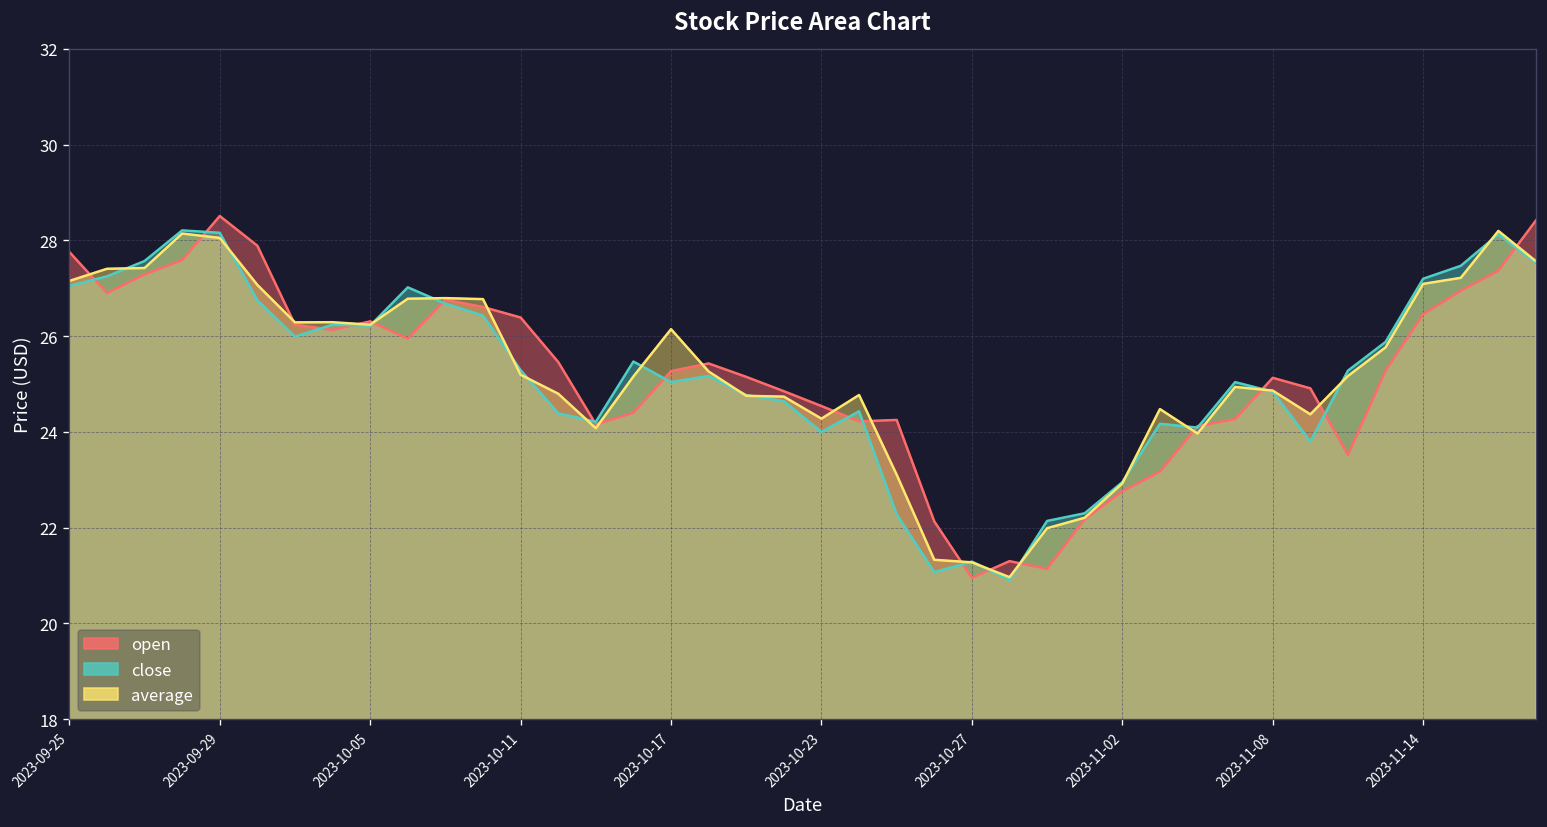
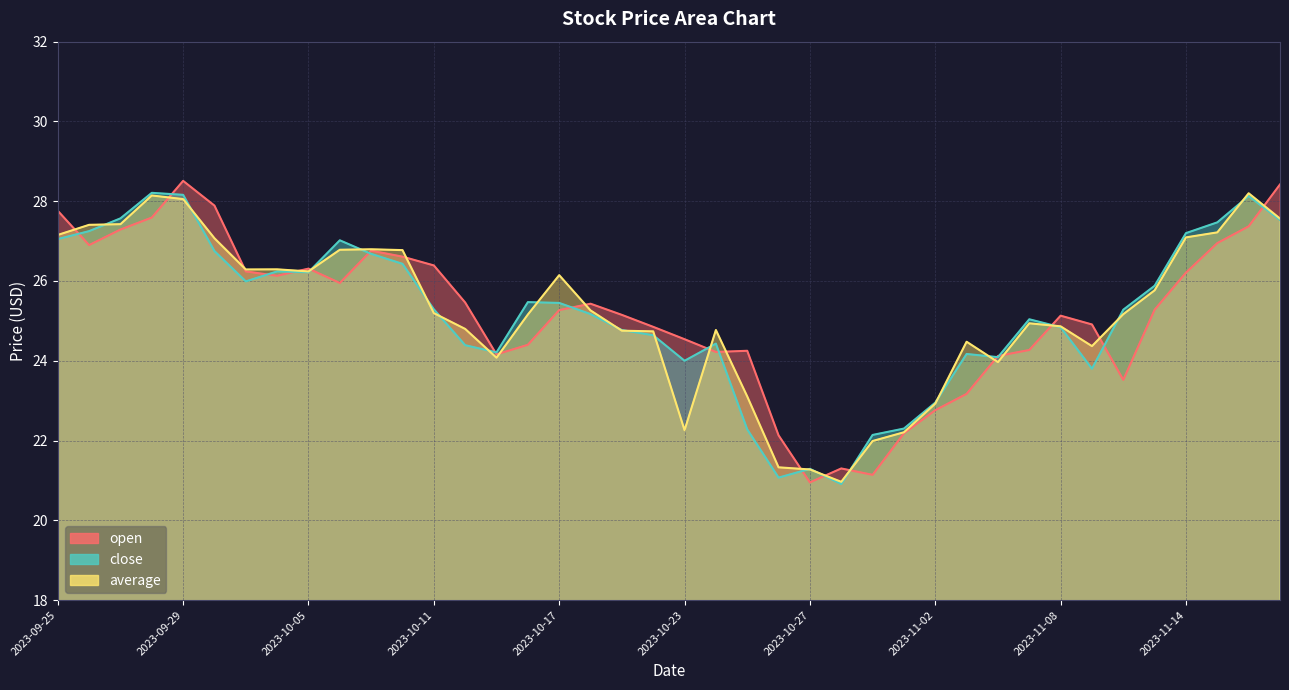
  {
    "open": {
      "2023-09-25": 27.8,
      "2023-09-29": 28.5,
      "2023-10-05": 26.3,
      "2023-10-11": 26.4,
      "2023-10-17": 25.3,
      "2023-10-23": 24.5,
      "2023-10-27": 21.0,
      "2023-11-02": 22.8,
      "2023-11-08": 25.1,
-     "2023-11-14": 26.5
+     "2023-11-14": 26.2
    },
    "close": {
      "2023-09-25": 27.1,
      "2023-09-29": 28.2,
      "2023-10-11": 25.3,
-     "2023-10-17": 25.0,
+     "2023-10-17": 25.5,
      "2023-10-23": 24.0,
      "2023-11-14": 27.2
    },
    "average": {
      "2023-09-25": 27.2,
      "2023-09-29": 28.1,
      "2023-10-11": 25.2,
      "2023-10-17": 26.1,
-     "2023-10-23": 24.3,
+     "2023-10-23": 22.3,
      "2023-11-14": 27.1
    }
  }
